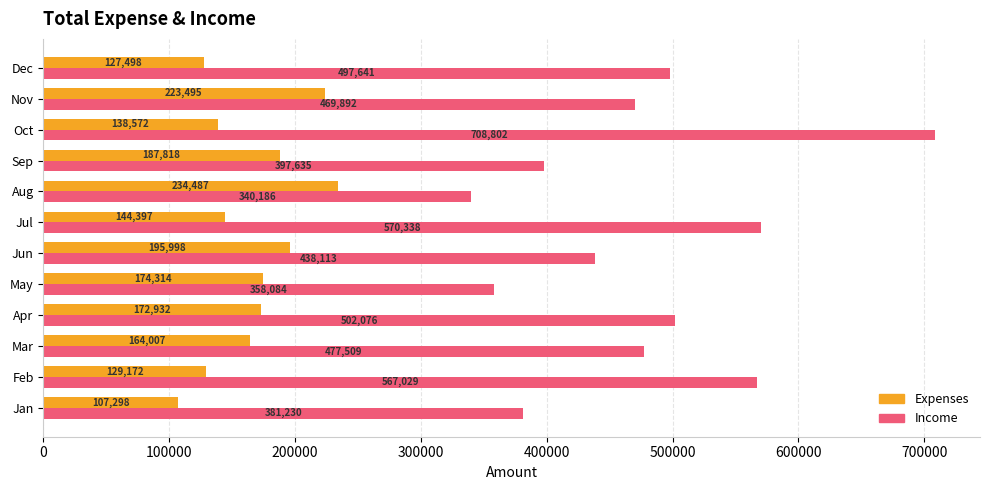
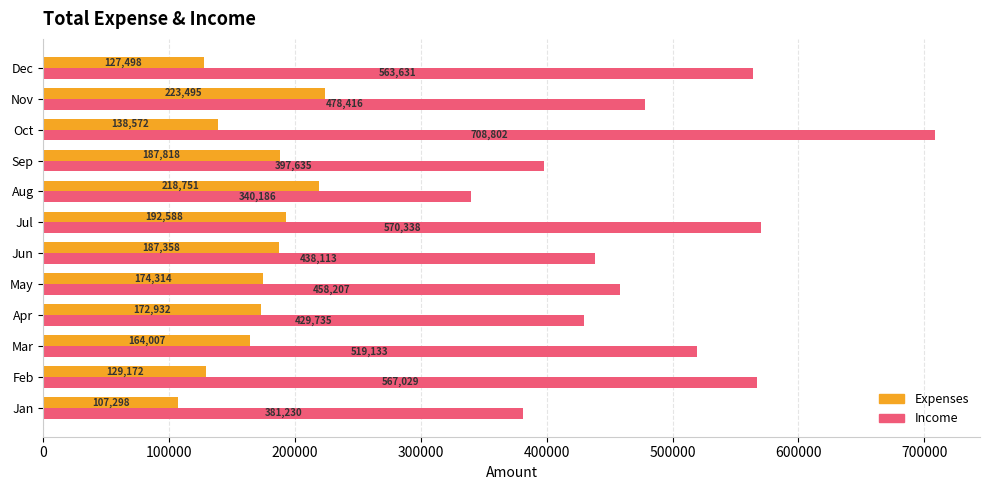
  {
    "Expenses": {
      "Dec": "127,498",
      "Nov": "223,495",
      "Oct": "138,572",
      "Sep": "187,818",
-     "Aug": "234,487",
-     "Jul": "144,397",
-     "Jun": "195,998",
+     "Aug": "218,751",
+     "Jul": "192,588",
+     "Jun": "187,358",
      "May": "174,314",
      "Apr": "172,932",
      "Mar": "164,007",
      "Feb": "129,172",
      "Jan": "107,298"
    },
    "Income": {
-     "Dec": "497,641",
-     "Nov": "469,892",
+     "Dec": "563,631",
+     "Nov": "478,416",
      "Oct": "708,802",
      "Sep": "397,635",
      "Aug": "340,186",
      "Jul": "570,338",
      "Jun": "438,113",
-     "May": "358,084",
-     "Apr": "502,076",
-     "Mar": "477,509",
+     "May": "458,207",
+     "Apr": "429,735",
+     "Mar": "519,133",
      "Feb": "567,029",
      "Jan": "381,230"
    }
  }
